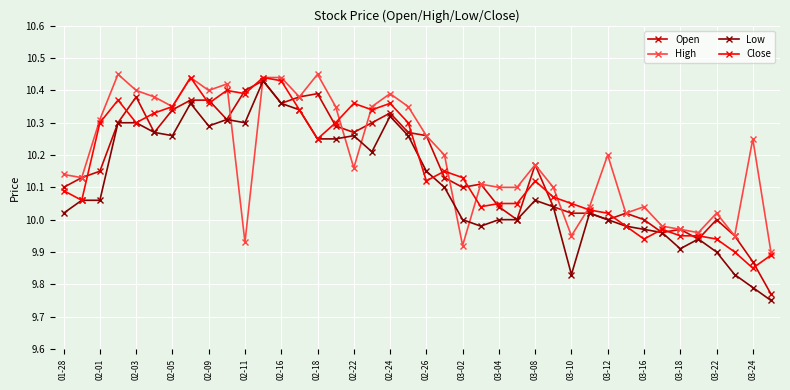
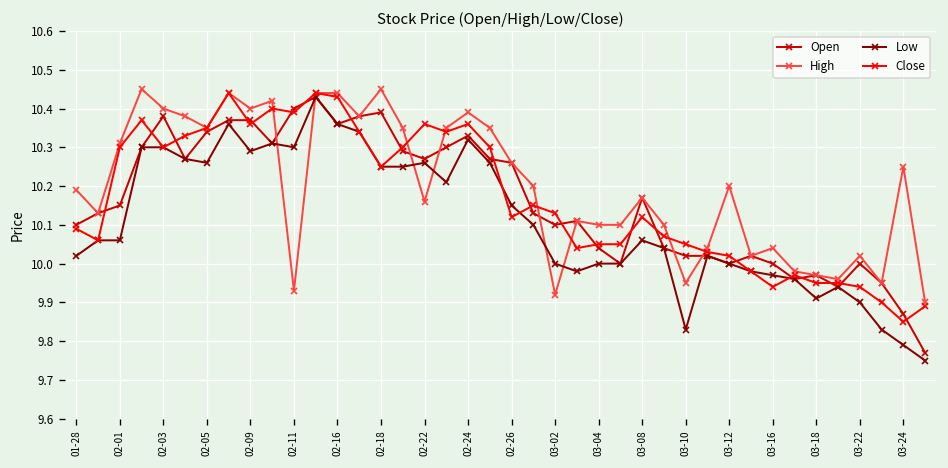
  {
    "High": {
-     "01-28": 10.14,
+     "01-28": 10.19,
      "02-01": 10.31,
      "02-03": 10.40,
      "02-09": 10.40,
      "02-11": 9.93,
      "02-16": 10.44,
      "02-18": 10.45,
      "02-22": 10.16,
      "02-24": 10.39,
      "03-02": 9.92,
      "03-04": 10.10,
      "03-10": 9.95,
      "03-12": 10.20,
      "03-16": 10.04,
      "03-22": 10.02,
      "03-24": 10.25
    },
    "Low": {
      "01-28": 10.02,
      "02-01": 10.06,
      "02-05": 10.26,
      "02-09": 10.29,
      "02-11": 10.30,
      "02-22": 10.26,
      "02-24": 10.32,
      "02-26": 10.15,
      "03-02": 10.00,
      "03-04": 10.00,
      "03-08": 10.06,
      "03-10": 9.83,
      "03-16": 9.97,
      "03-18": 9.91,
      "03-22": 9.90,
      "03-24": 9.79
    }
  }
